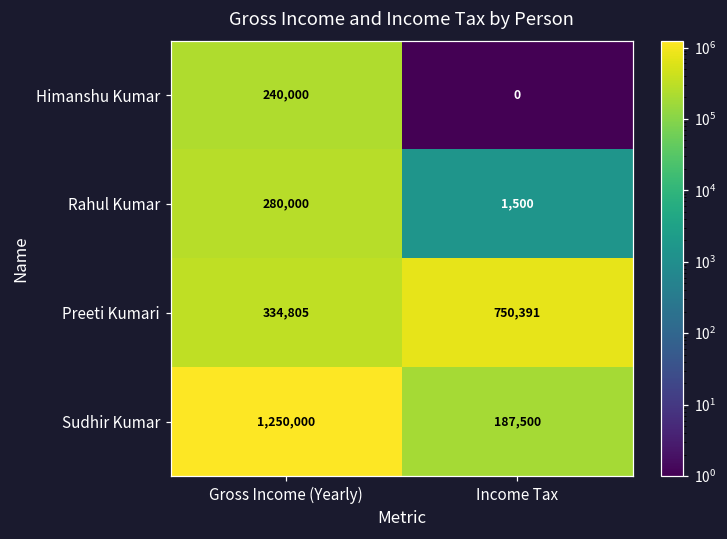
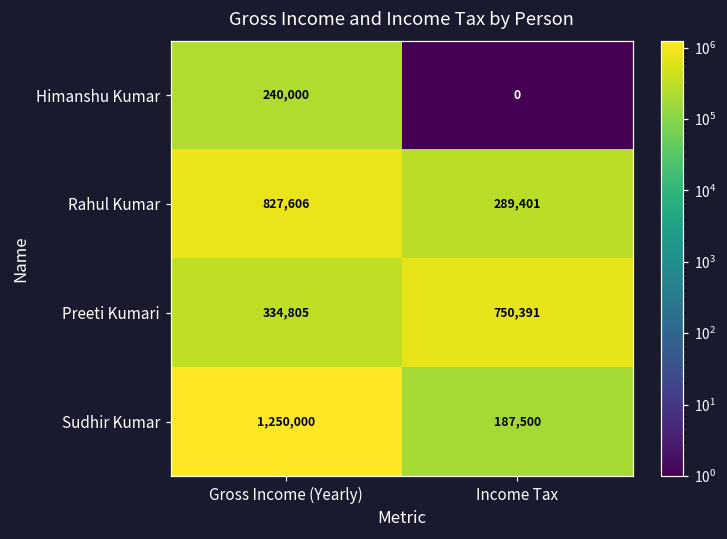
  {
    "Himanshu Kumar": {
      "Gross Income (Yearly)": "240,000",
      "Income Tax": "0"
    },
    "Rahul Kumar": {
-     "Gross Income (Yearly)": "280,000",
-     "Income Tax": "1,500"
+     "Gross Income (Yearly)": "827,606",
+     "Income Tax": "289,401"
    },
    "Preeti Kumari": {
      "Gross Income (Yearly)": "334,805",
      "Income Tax": "750,391"
    },
    "Sudhir Kumar": {
      "Gross Income (Yearly)": "1,250,000",
      "Income Tax": "187,500"
    }
  }
